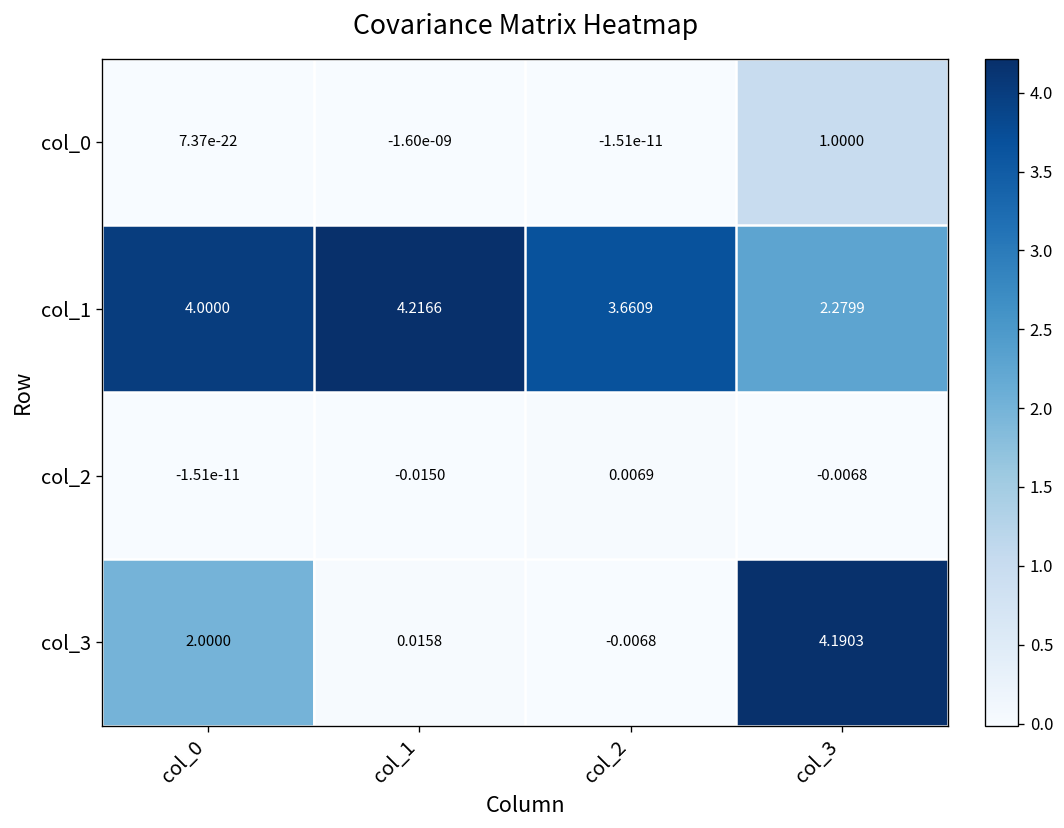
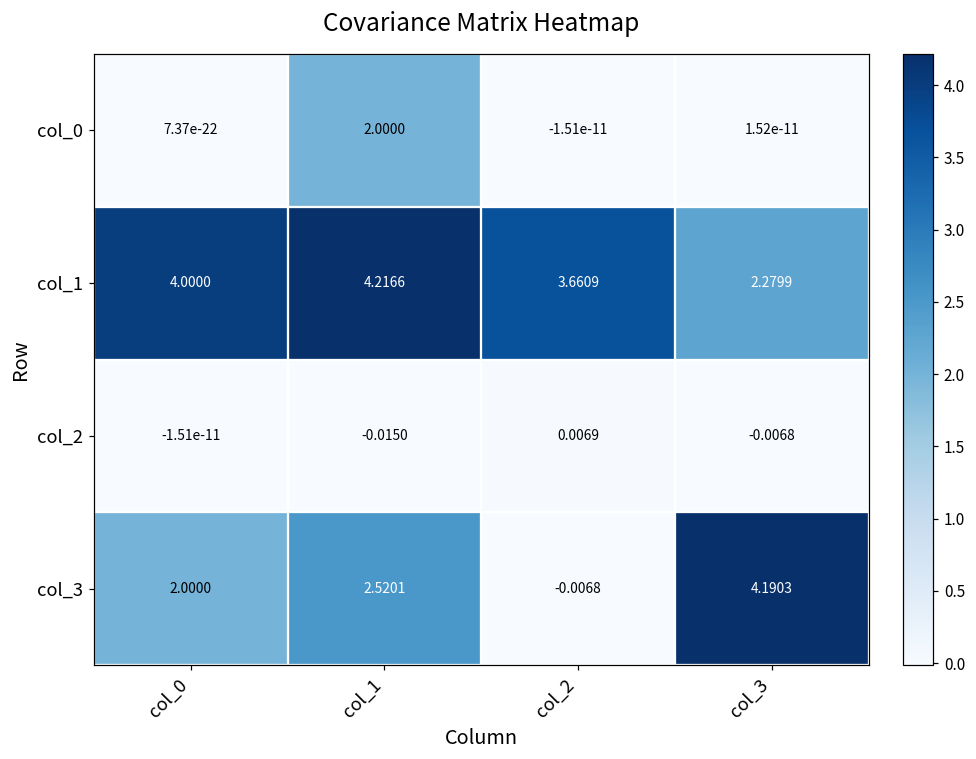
  {
    "col_0": {
      "col_0": "7.37e-22",
-     "col_1": "-1.60e-09",
+     "col_1": "2.0000",
      "col_2": "-1.51e-11",
-     "col_3": "1.0000"
+     "col_3": "1.52e-11"
    },
    "col_1": {
      "col_0": "4.0000",
      "col_1": "4.2166",
      "col_2": "3.6609",
      "col_3": "2.2799"
    },
    "col_2": {
      "col_0": "-1.51e-11",
      "col_1": "-0.0150",
      "col_2": "0.0069",
      "col_3": "-0.0068"
    },
    "col_3": {
      "col_0": "2.0000",
-     "col_1": "0.0158",
+     "col_1": "2.5201",
      "col_2": "-0.0068",
      "col_3": "4.1903"
    }
  }
